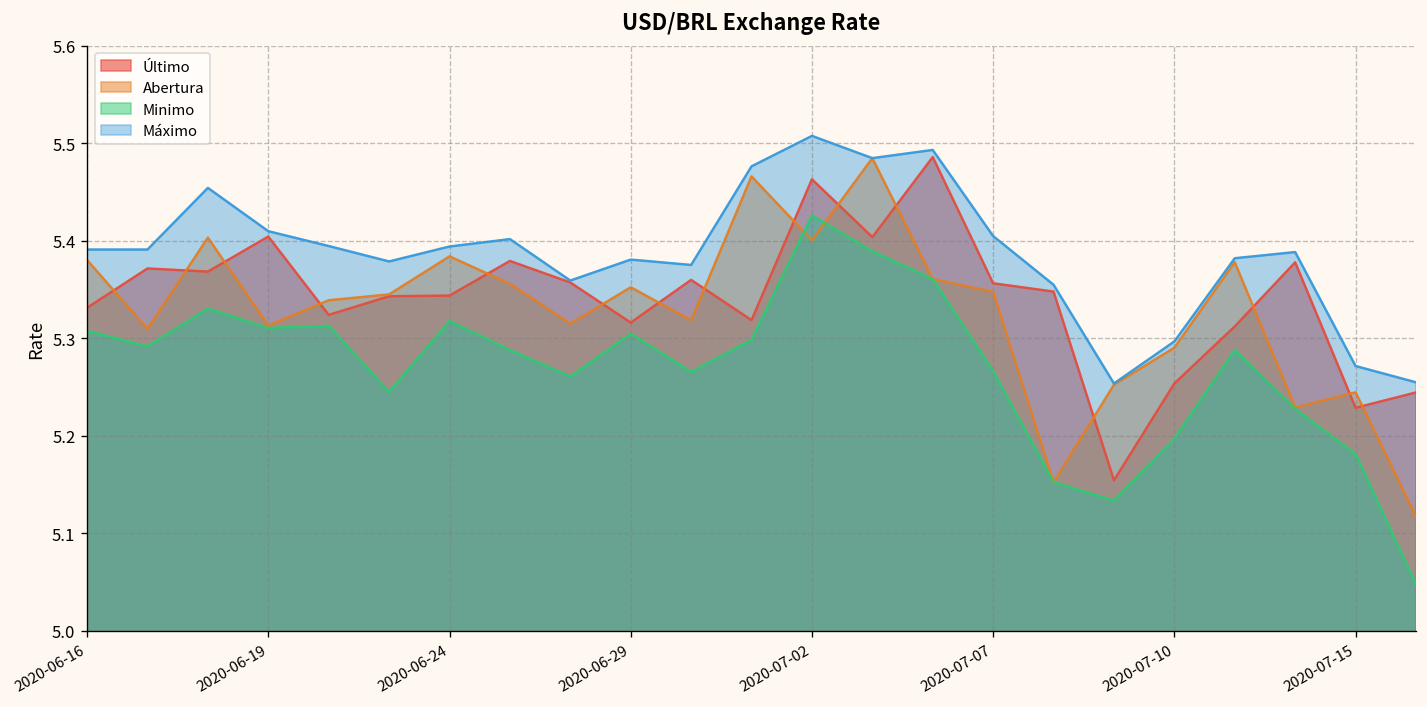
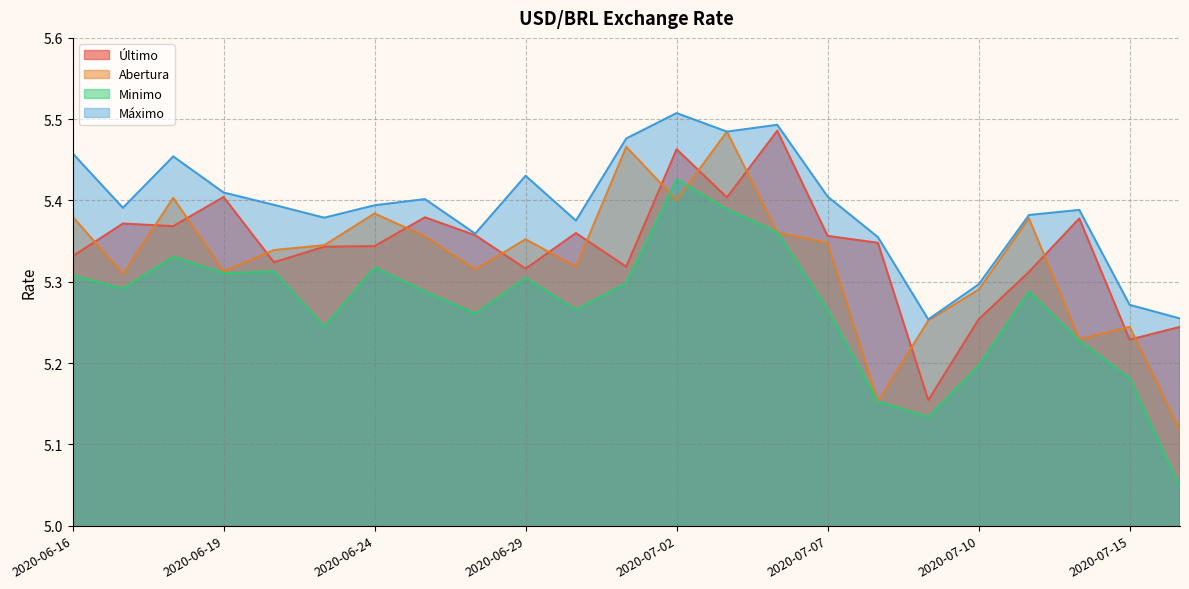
  {
    "Minimo": {
      "2020-06-16": 5.31,
      "2020-06-24": 5.32,
      "2020-06-29": 5.30,
      "2020-07-02": 5.43,
      "2020-07-07": 5.27,
      "2020-07-10": 5.20,
      "2020-07-15": 5.18
    },
    "Máximo": {
-     "2020-06-16": 5.39,
+     "2020-06-16": 5.46,
      "2020-06-19": 5.41,
      "2020-06-24": 5.39,
-     "2020-06-29": 5.38,
+     "2020-06-29": 5.43,
      "2020-07-02": 5.51,
      "2020-07-07": 5.40,
      "2020-07-10": 5.30,
      "2020-07-15": 5.27
    }
  }
